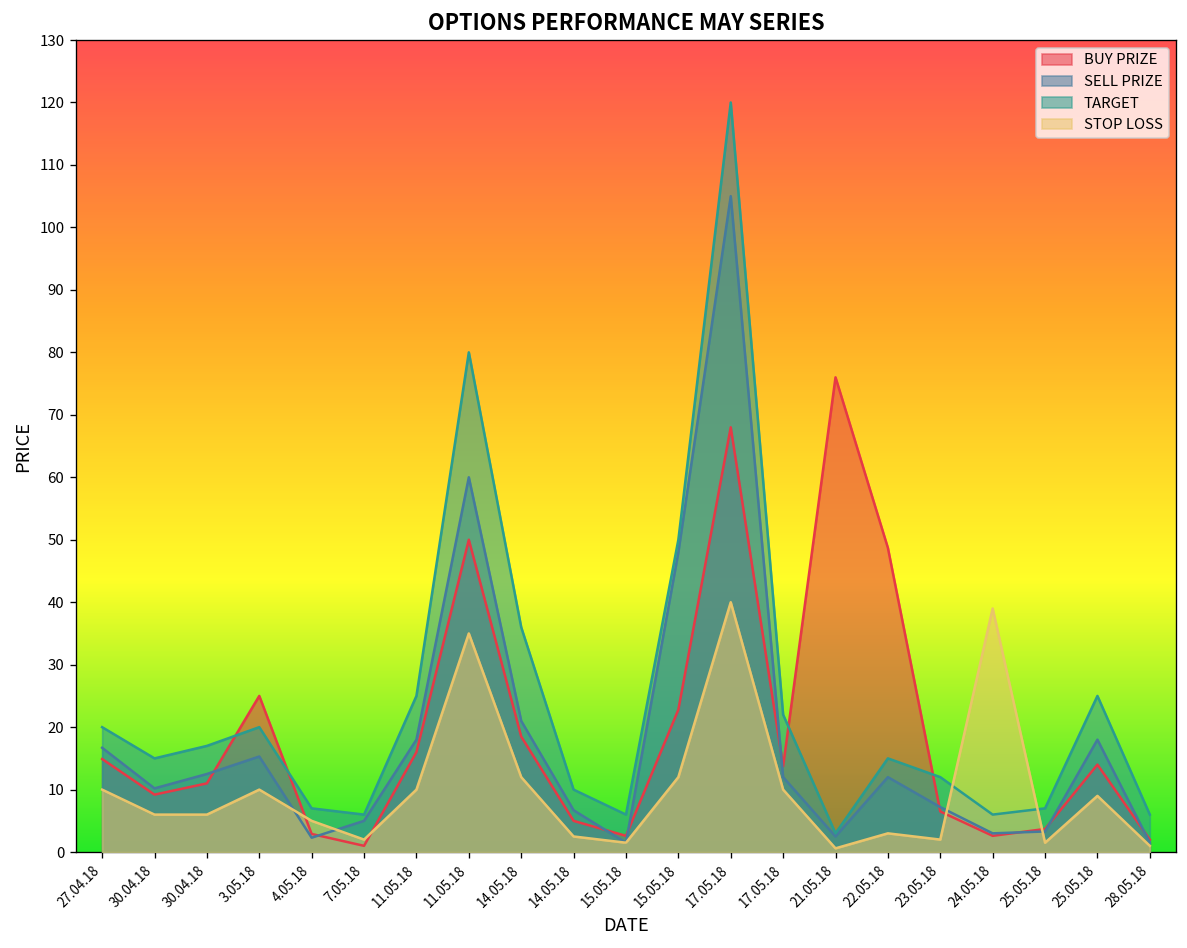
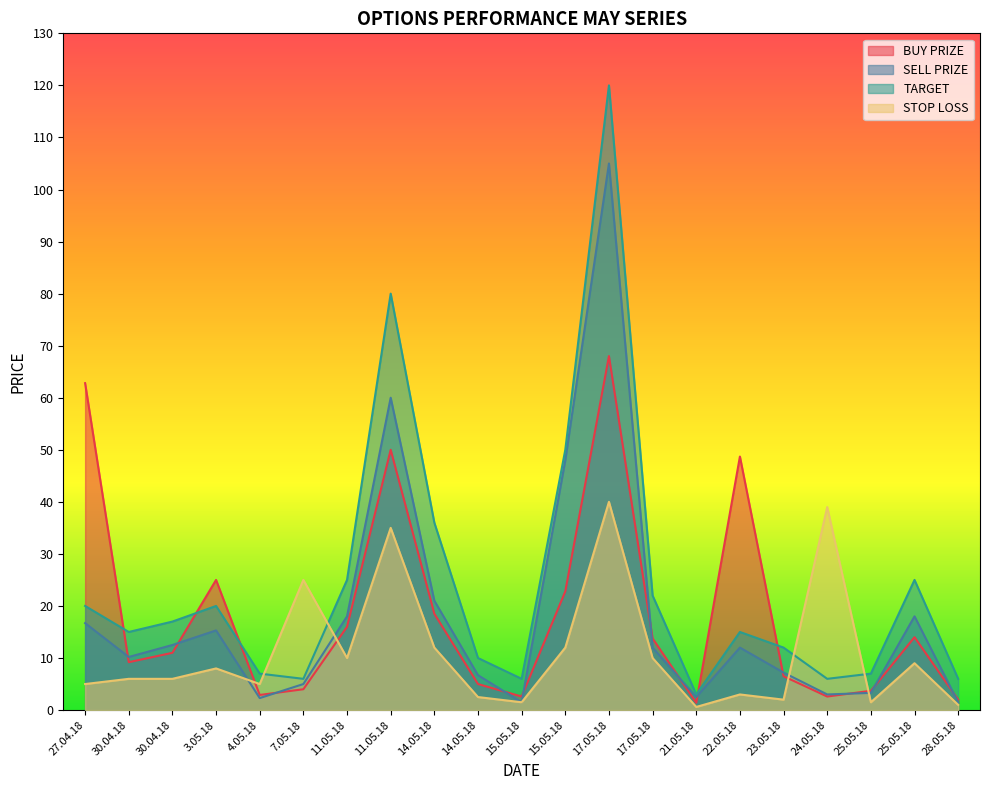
  {
    "BUY PRIZE": {
-     "27.04.18": 15,
+     "27.04.18": 63,
      "3.05.18": 25,
      "4.05.18": 3,
-     "7.05.18": 1,
-     "21.05.18": 76,
+     "7.05.18": 4,
+     "21.05.18": 1,
      "22.05.18": 49,
      "23.05.18": 7,
      "28.05.18": 2
    },
    "STOP LOSS": {
-     "27.04.18": 10,
-     "3.05.18": 10,
+     "27.04.18": 5,
+     "3.05.18": 8,
      "4.05.18": 5,
-     "7.05.18": 2,
+     "7.05.18": 25,
      "21.05.18": 1,
      "22.05.18": 3,
      "23.05.18": 2,
      "24.05.18": 39,
      "28.05.18": 1
    }
  }
